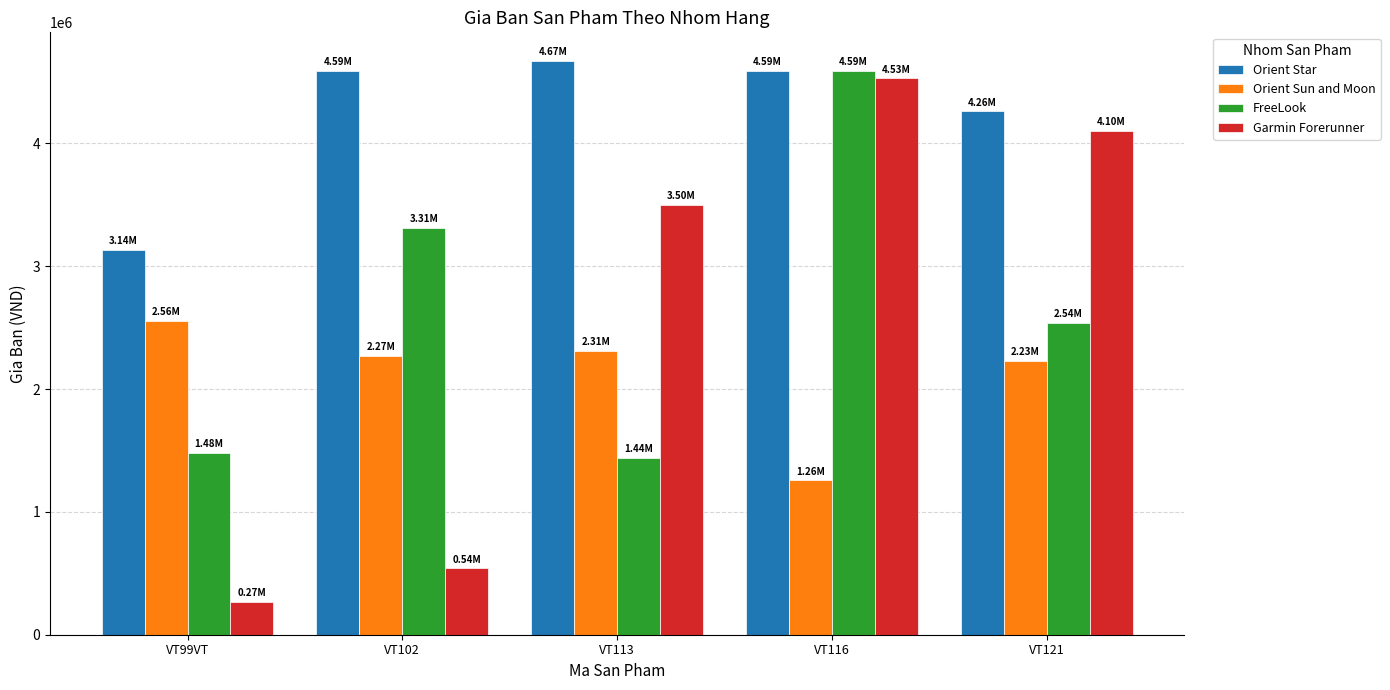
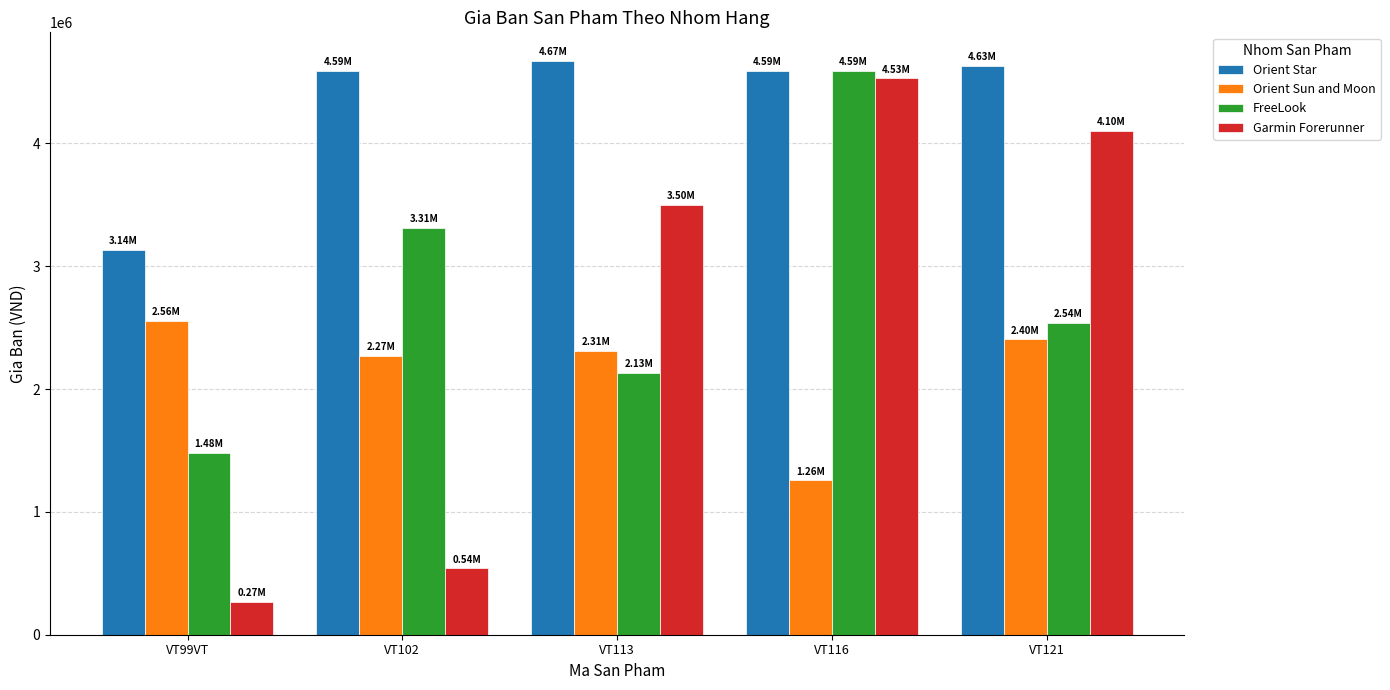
  {
    "Orient Star": {
      "VT99VT": "3.14M",
      "VT102": "4.59M",
      "VT113": "4.67M",
      "VT116": "4.59M",
-     "VT121": "4.26M"
+     "VT121": "4.63M"
    },
    "Orient Sun and Moon": {
      "VT99VT": "2.56M",
      "VT102": "2.27M",
      "VT113": "2.31M",
      "VT116": "1.26M",
-     "VT121": "2.23M"
+     "VT121": "2.40M"
    },
    "FreeLook": {
      "VT99VT": "1.48M",
      "VT102": "3.31M",
-     "VT113": "1.44M",
+     "VT113": "2.13M",
      "VT116": "4.59M",
      "VT121": "2.54M"
    },
    "Garmin Forerunner": {
      "VT99VT": "0.27M",
      "VT102": "0.54M",
      "VT113": "3.50M",
      "VT116": "4.53M",
      "VT121": "4.10M"
    }
  }
